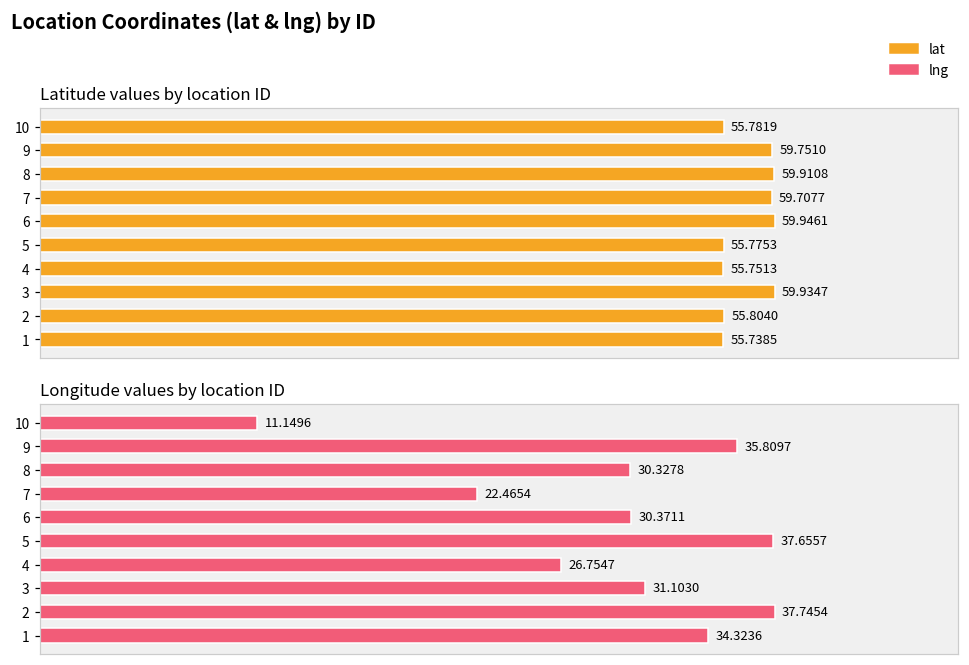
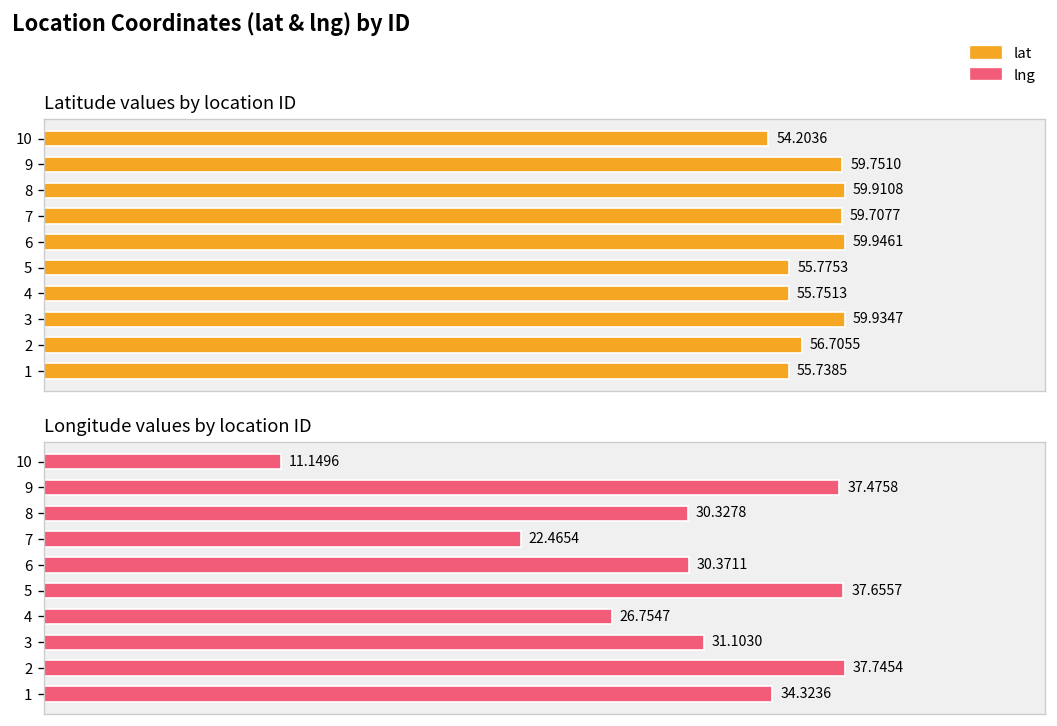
  {
    "Latitude values by location ID": {
-     "10": 55.7819,
+     "10": 54.2036,
      "9": 59.7510,
      "8": 59.9108,
      "7": 59.7077,
      "6": 59.9461,
      "5": 55.7753,
      "4": 55.7513,
      "3": 59.9347,
-     "2": 55.8040,
+     "2": 56.7055,
      "1": 55.7385
    },
    "Longitude values by location ID": {
      "10": 11.1496,
-     "9": 35.8097,
+     "9": 37.4758,
      "8": 30.3278,
      "7": 22.4654,
      "6": 30.3711,
      "5": 37.6557,
      "4": 26.7547,
      "3": 31.1030,
      "2": 37.7454,
      "1": 34.3236
    }
  }
